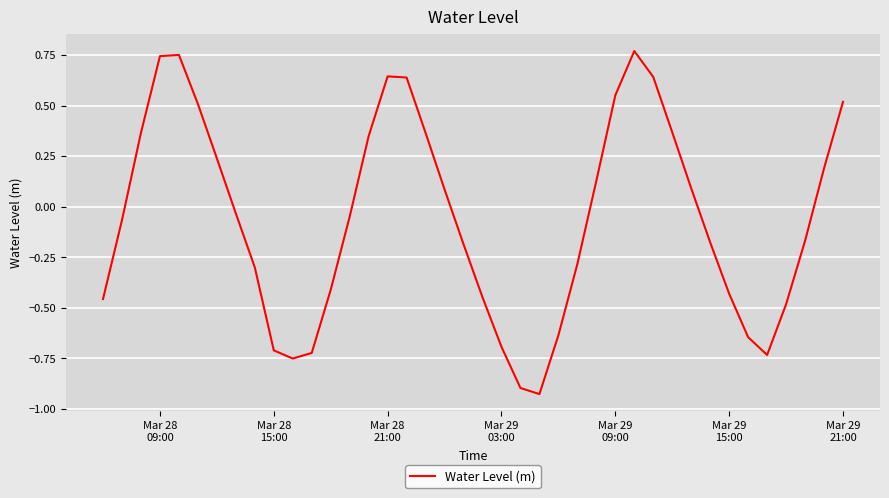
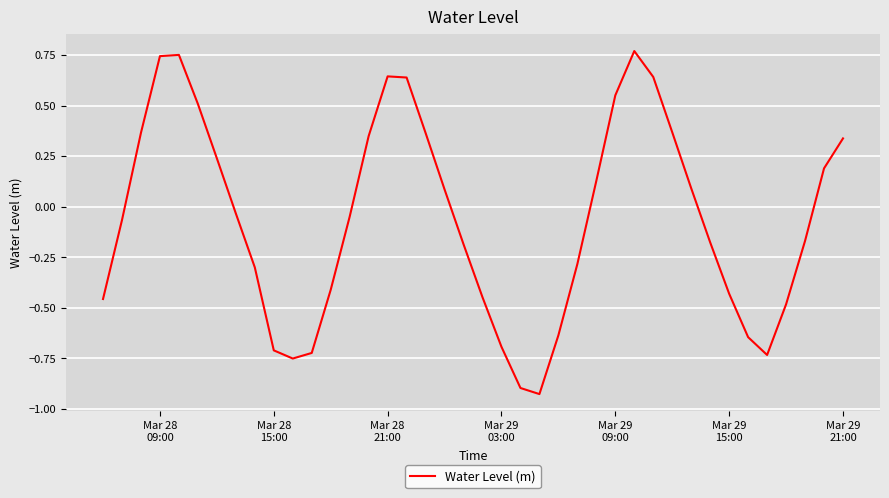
  {
    "Mar 28 09:00": 0.74,
    "Mar 28 15:00": -0.71,
    "Mar 28 21:00": 0.64,
    "Mar 29 03:00": -0.69,
    "Mar 29 09:00": 0.55,
    "Mar 29 15:00": -0.43,
-   "Mar 29 21:00": 0.52
+   "Mar 29 21:00": 0.34
  }
